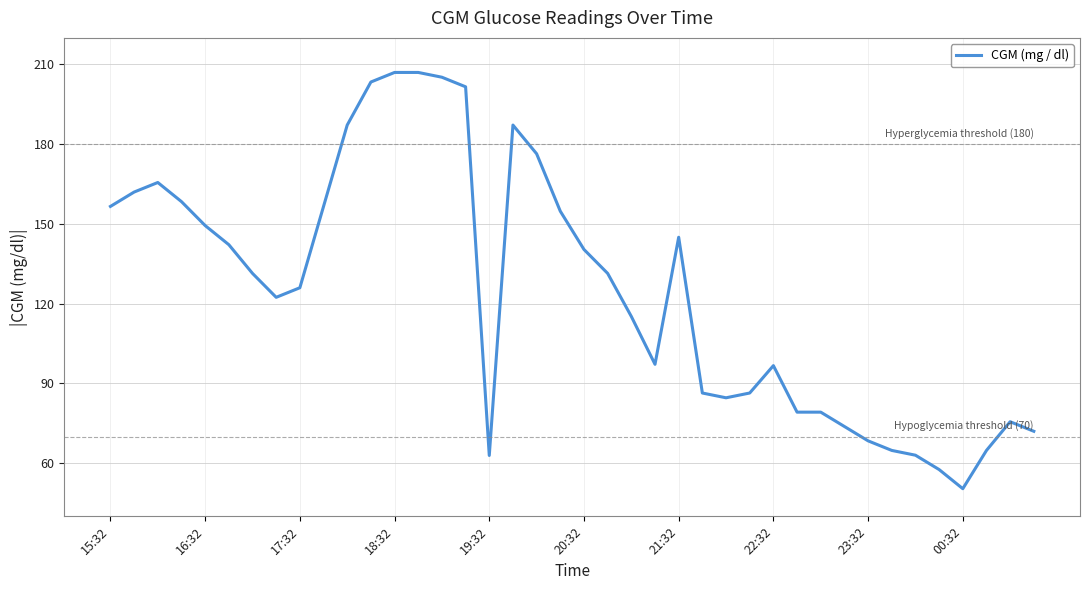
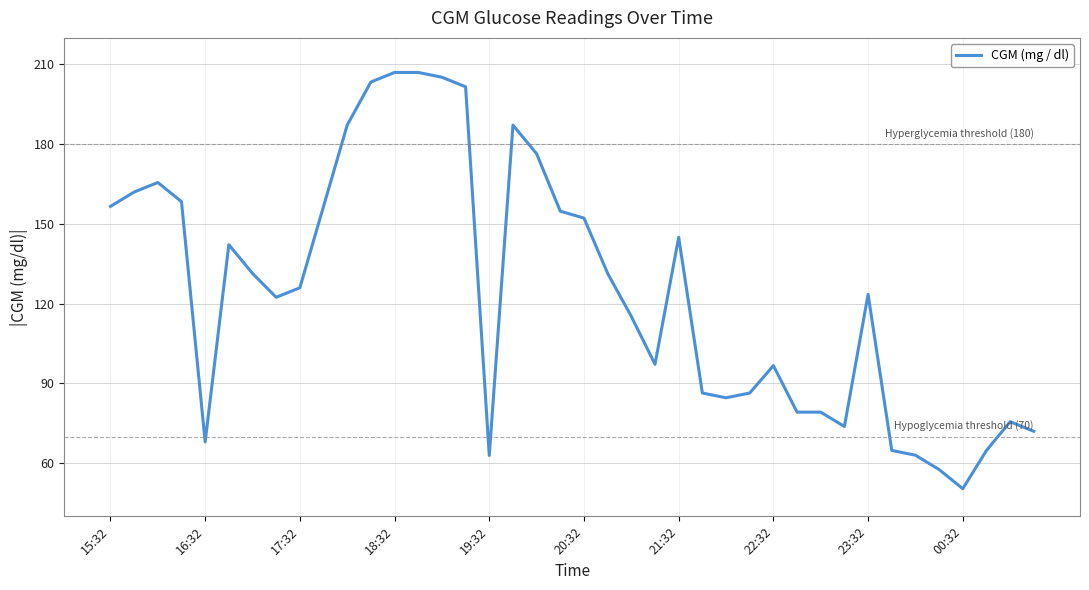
  {
    "15:32": 157,
-   "16:32": 149,
+   "16:32": 68,
    "17:32": 126,
    "18:32": 207,
    "19:32": 63,
-   "20:32": 140,
+   "20:32": 152,
    "21:32": 145,
    "22:32": 97,
-   "23:32": 68,
+   "23:32": 124,
    "00:32": 50
  }
